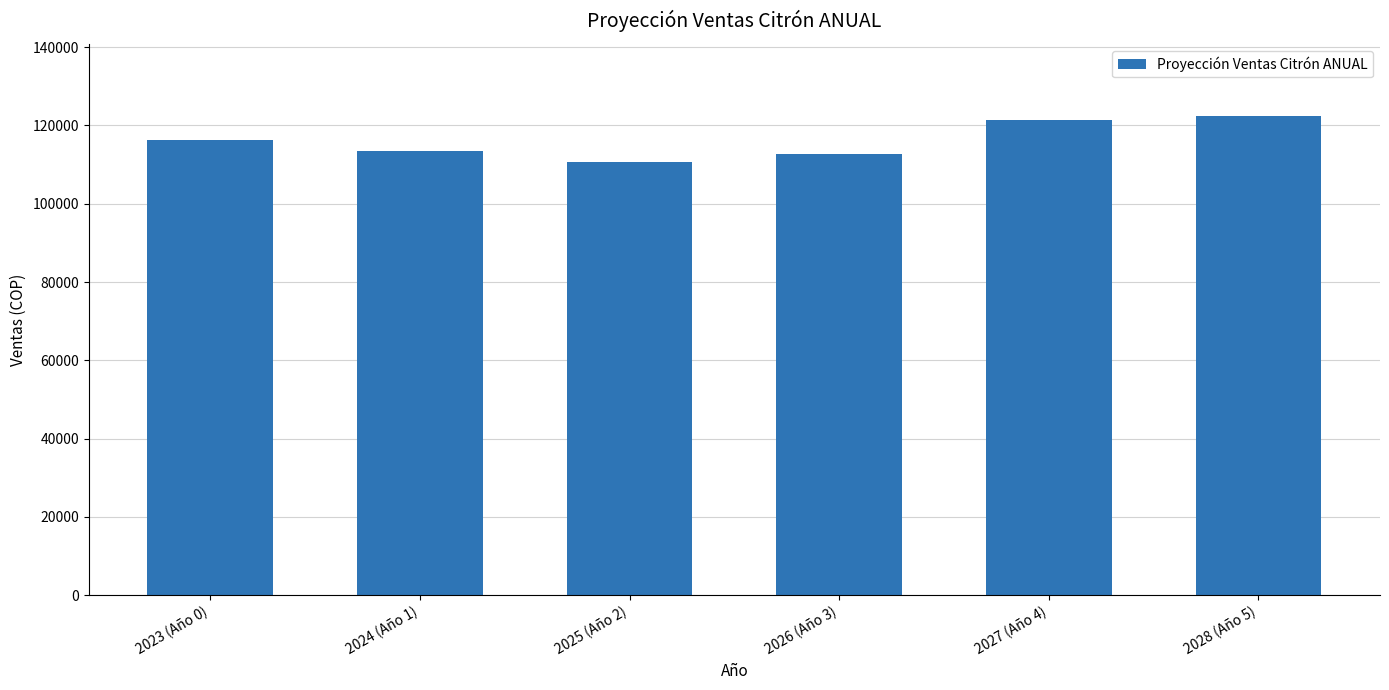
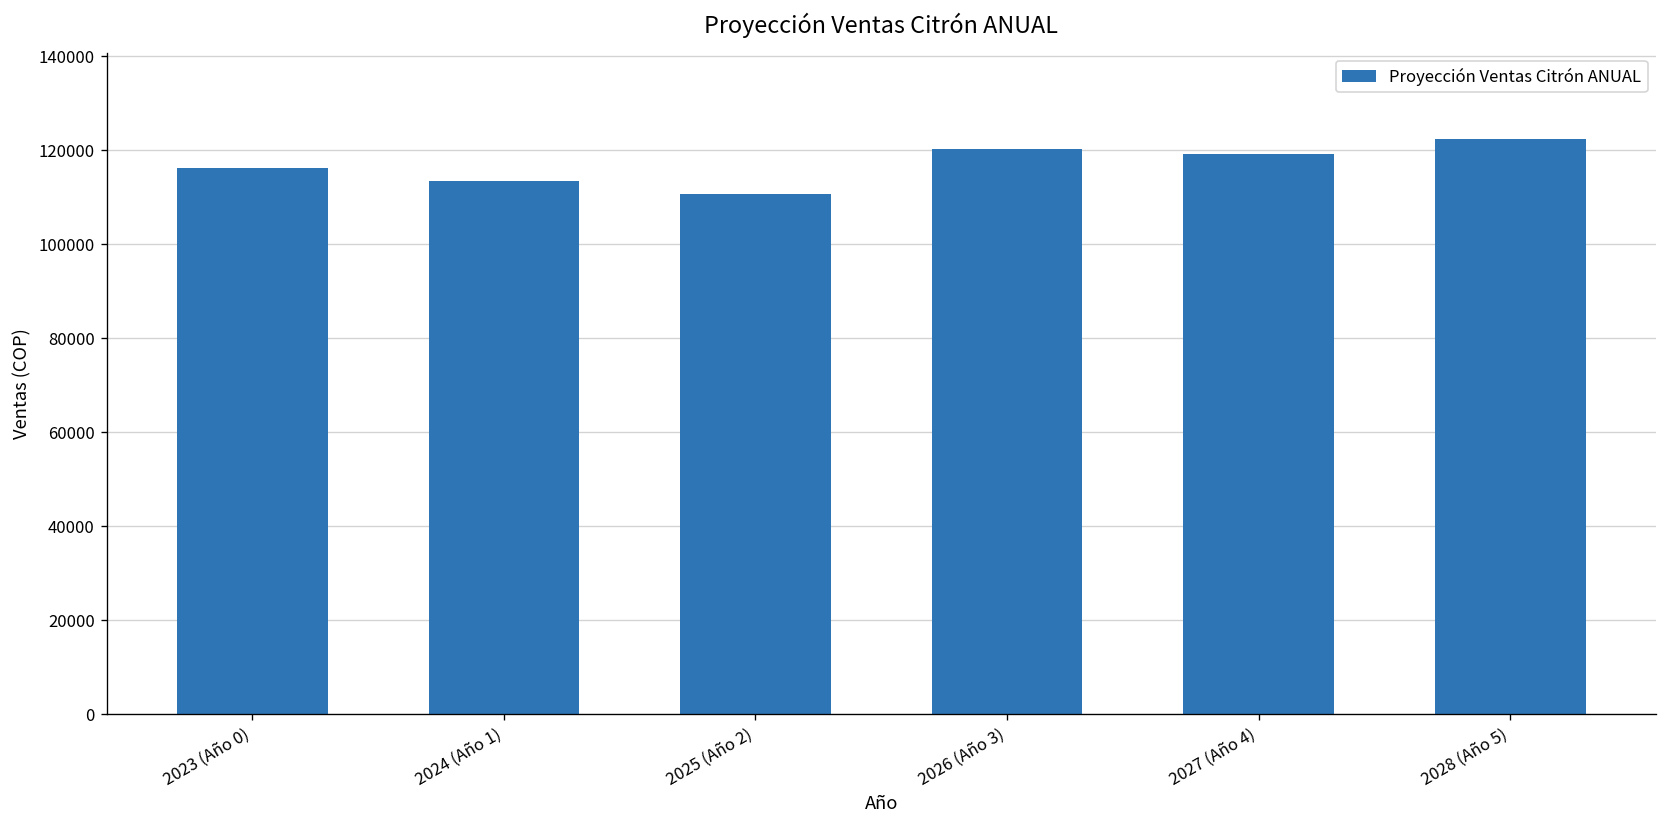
  {
    "2023 (Año 0)": 116000,
    "2024 (Año 1)": 113000,
    "2025 (Año 2)": 111000,
-   "2026 (Año 3)": 113000,
-   "2027 (Año 4)": 121000,
+   "2026 (Año 3)": 120000,
+   "2027 (Año 4)": 119000,
    "2028 (Año 5)": 122000
  }
